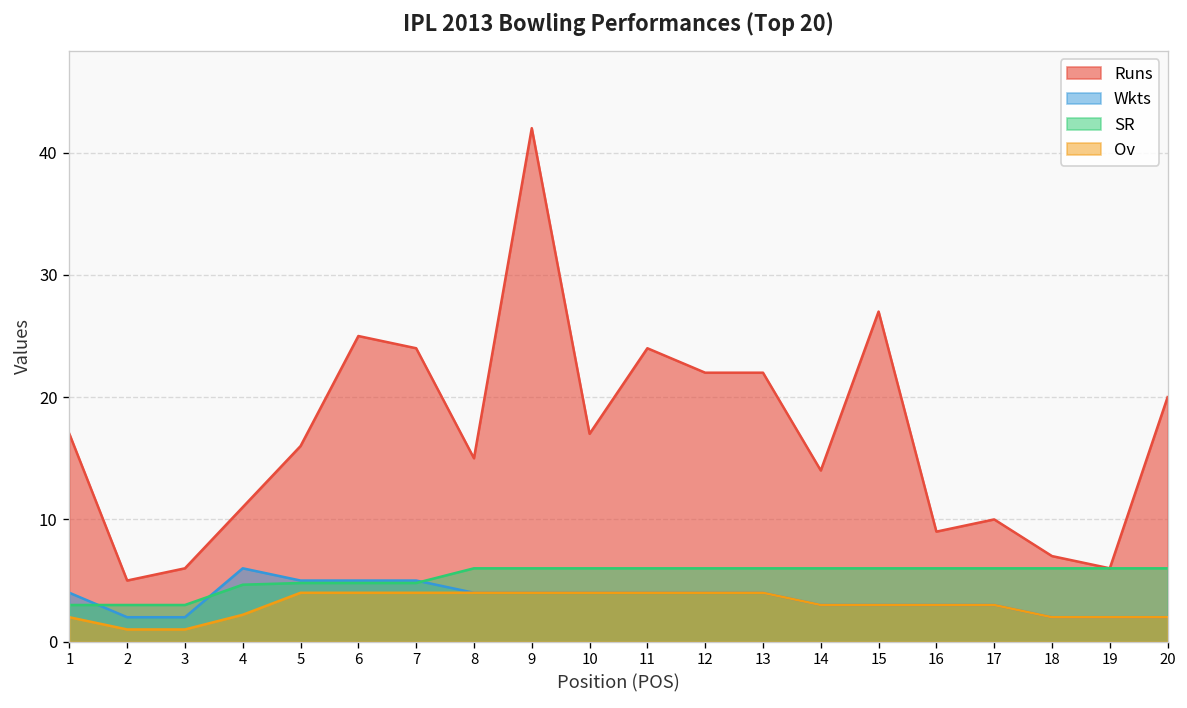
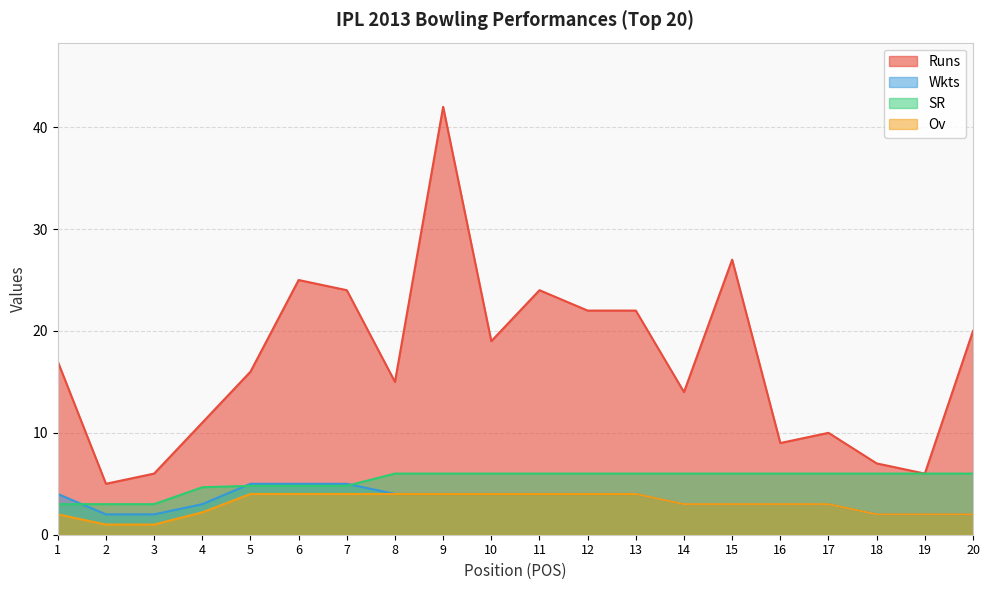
  {
    "Runs": {
      "1": 17,
      "2": 5,
      "3": 6,
      "4": 11,
      "5": 16,
      "6": 25,
      "7": 24,
      "8": 15,
      "9": 42,
-     "10": 17,
+     "10": 19,
      "11": 24,
      "12": 22,
      "13": 22,
      "14": 14,
      "15": 27,
      "16": 9,
      "17": 10,
      "18": 7,
      "20": 20
    },
    "Wkts": {
      "1": 4,
      "2": 2,
      "3": 2,
-     "4": 6
+     "4": 3
    },
    "SR": {
      "1": 3,
      "2": 3,
      "3": 3,
      "4": 4.7,
      "8": 6,
      "9": 6,
      "10": 6,
      "11": 6,
      "12": 6,
      "13": 6,
      "14": 6,
      "15": 6,
      "16": 6,
      "17": 6,
      "18": 6,
      "20": 6
    },
    "Ov": {
      "1": 2,
      "2": 1,
      "3": 1,
      "4": 2,
      "5": 4,
      "6": 4,
      "7": 4
    }
  }
